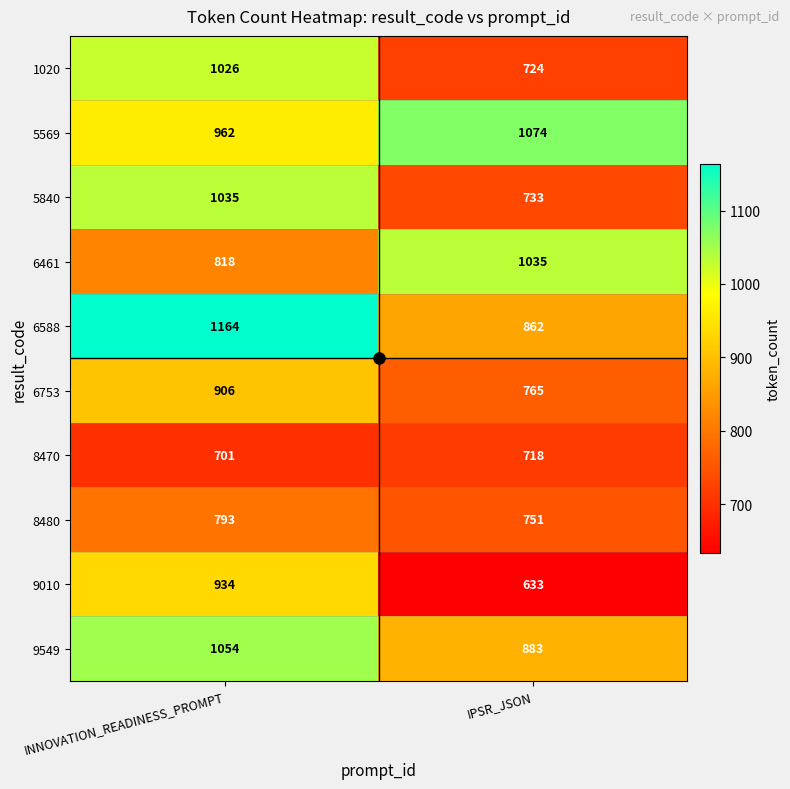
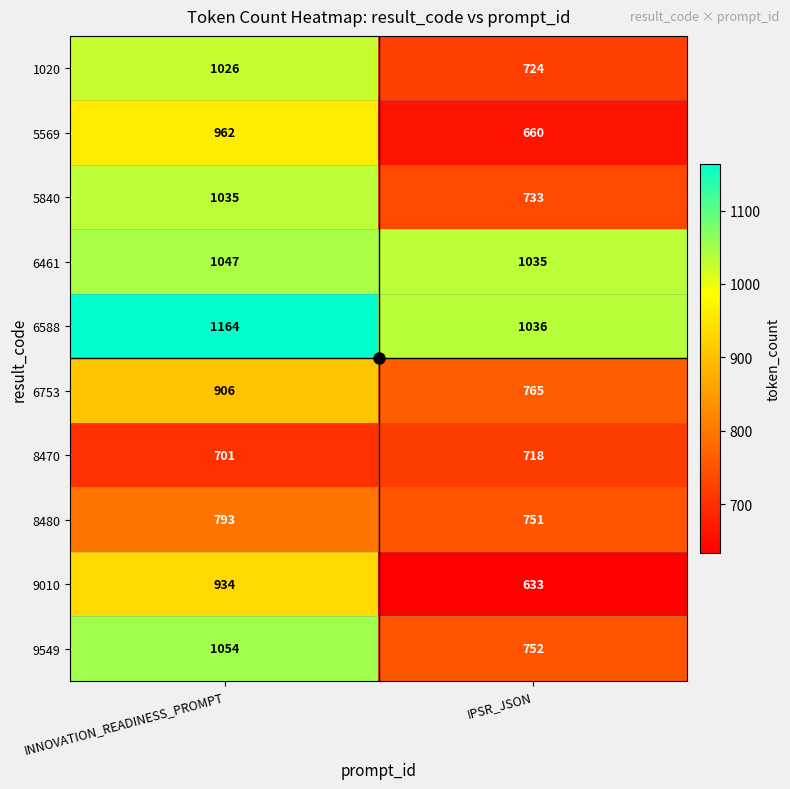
  {
    "1020": {
      "INNOVATION_READINESS_PROMPT": 1026,
      "IPSR_JSON": 724
    },
    "5569": {
      "INNOVATION_READINESS_PROMPT": 962,
-     "IPSR_JSON": 1074
+     "IPSR_JSON": 660
    },
    "5840": {
      "INNOVATION_READINESS_PROMPT": 1035,
      "IPSR_JSON": 733
    },
    "6461": {
-     "INNOVATION_READINESS_PROMPT": 818,
+     "INNOVATION_READINESS_PROMPT": 1047,
      "IPSR_JSON": 1035
    },
    "6588": {
      "INNOVATION_READINESS_PROMPT": 1164,
-     "IPSR_JSON": 862
+     "IPSR_JSON": 1036
    },
    "6753": {
      "INNOVATION_READINESS_PROMPT": 906,
      "IPSR_JSON": 765
    },
    "8470": {
      "INNOVATION_READINESS_PROMPT": 701,
      "IPSR_JSON": 718
    },
    "8480": {
      "INNOVATION_READINESS_PROMPT": 793,
      "IPSR_JSON": 751
    },
    "9010": {
      "INNOVATION_READINESS_PROMPT": 934,
      "IPSR_JSON": 633
    },
    "9549": {
      "INNOVATION_READINESS_PROMPT": 1054,
-     "IPSR_JSON": 883
+     "IPSR_JSON": 752
    }
  }
